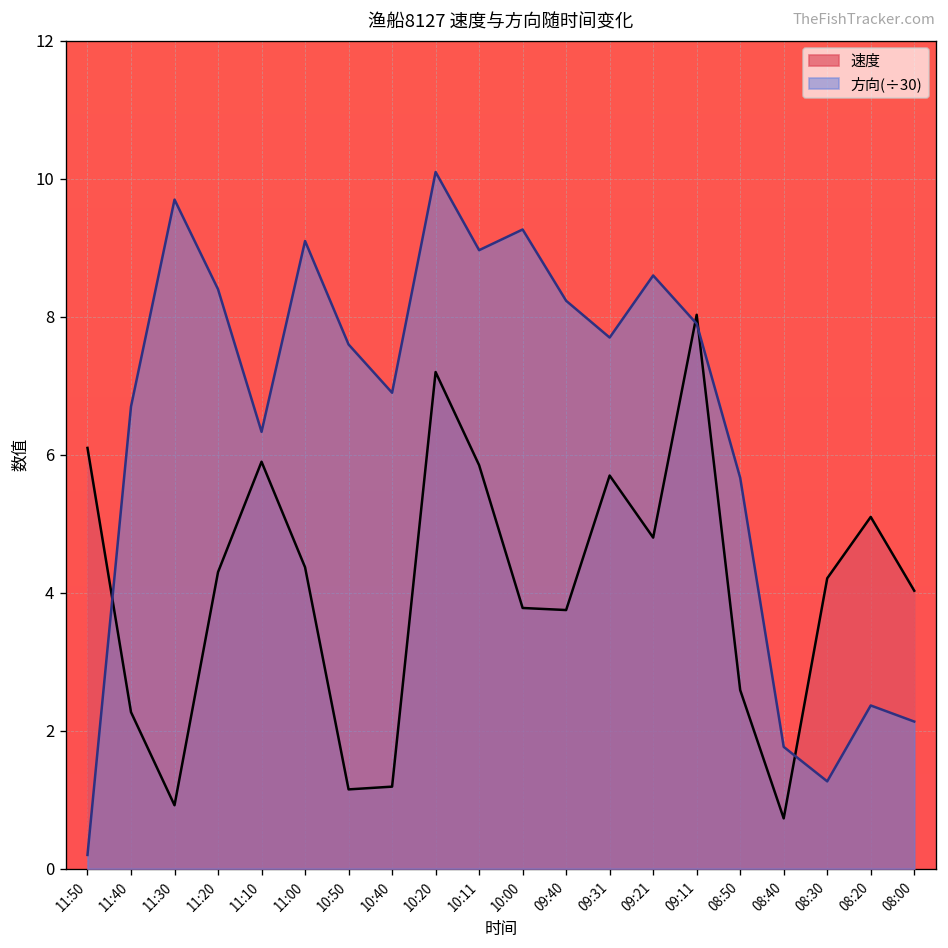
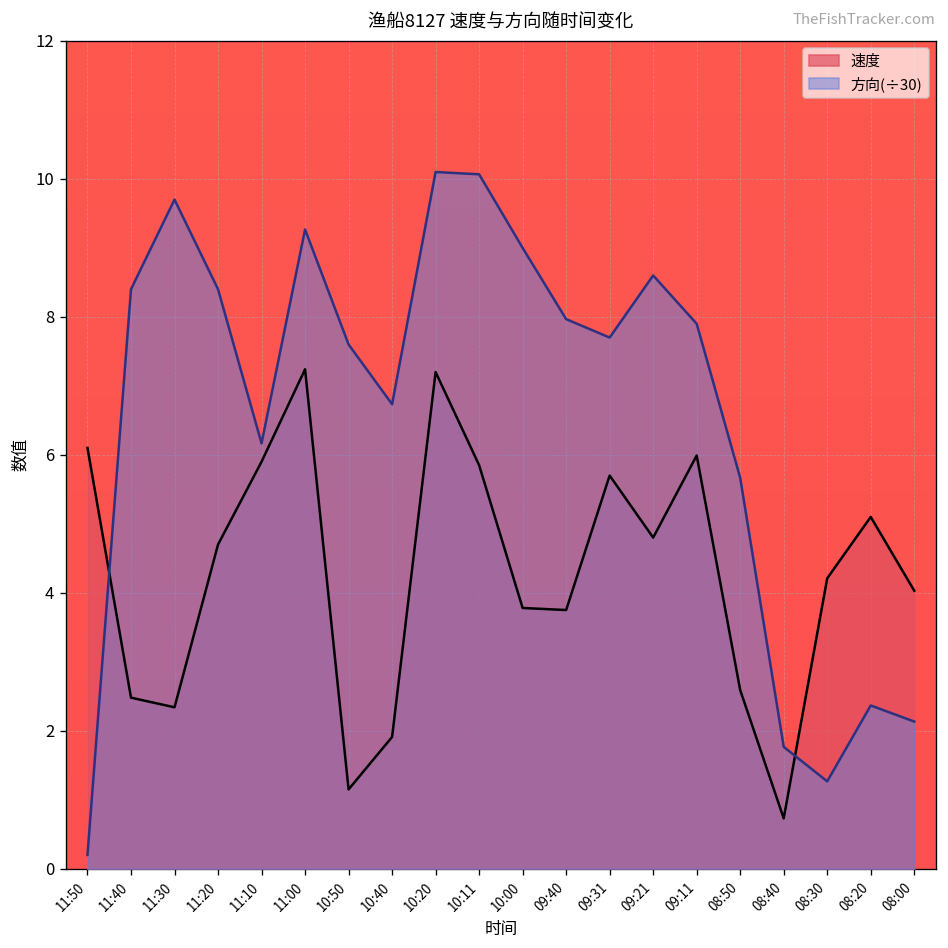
  {
    "速度": {
      "11:50": 6.1,
-     "11:40": 2.3,
-     "11:30": 0.9,
-     "11:20": 4.3,
+     "11:40": 2.5,
+     "11:30": 2.3,
+     "11:20": 4.7,
      "11:10": 5.9,
-     "11:00": 4.4,
+     "11:00": 7.2,
      "10:50": 1.2,
-     "10:40": 1.2,
+     "10:40": 1.9,
      "10:20": 7.2,
      "10:11": 5.9,
      "10:00": 3.8,
      "09:40": 3.8,
      "09:31": 5.7,
      "09:21": 4.8,
-     "09:11": 8.0,
+     "09:11": 6.0,
      "08:50": 2.6,
      "08:40": 0.7,
      "08:30": 4.2,
      "08:20": 5.1,
      "08:00": 4.0
    },
    "方向(÷30)": {
      "11:50": 0.2,
-     "11:40": 6.7,
+     "11:40": 8.4,
      "11:30": 9.7,
      "11:20": 8.4,
-     "11:10": 6.3,
-     "11:00": 9.1,
+     "11:10": 6.2,
+     "11:00": 9.3,
      "10:50": 7.6,
-     "10:40": 6.9,
+     "10:40": 6.7,
      "10:20": 10.1,
-     "10:11": 9.0,
-     "10:00": 9.3,
-     "09:40": 8.2,
+     "10:11": 10.1,
+     "10:00": 9.0,
+     "09:40": 8.0,
      "09:31": 7.7,
      "09:21": 8.6,
      "09:11": 7.9,
      "08:50": 5.7,
      "08:40": 1.8,
      "08:30": 1.3,
      "08:20": 2.4,
      "08:00": 2.1
    }
  }
